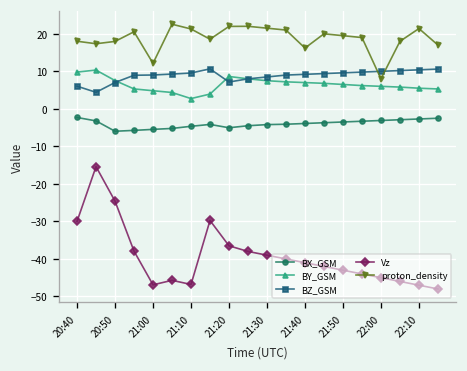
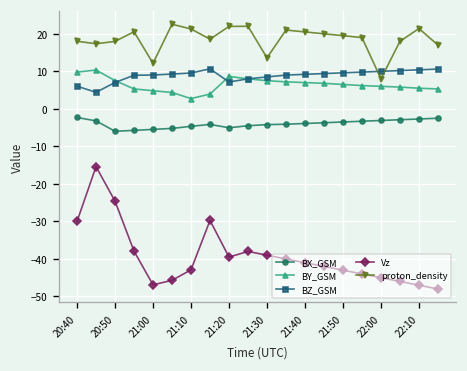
  {
    "BY_GSM": {
      "20:40": 10,
      "21:00": 5,
      "21:10": 3,
      "21:20": 9,
      "21:30": 8,
      "21:40": 7,
      "21:50": 7,
      "22:00": 6,
      "22:10": 6
    },
    "Vz": {
      "20:40": -30,
      "20:50": -25,
      "21:00": -47,
-     "21:10": -47,
-     "21:20": -37,
+     "21:10": -43,
+     "21:20": -40,
      "21:30": -39
    },
    "proton_density": {
      "20:40": 18,
      "20:50": 18,
      "21:00": 12,
      "21:10": 21,
      "21:20": 22,
-     "21:30": 22,
-     "21:40": 16,
+     "21:30": 14,
+     "21:40": 21,
      "21:50": 20,
      "22:00": 8,
      "22:10": 21
    }
  }
